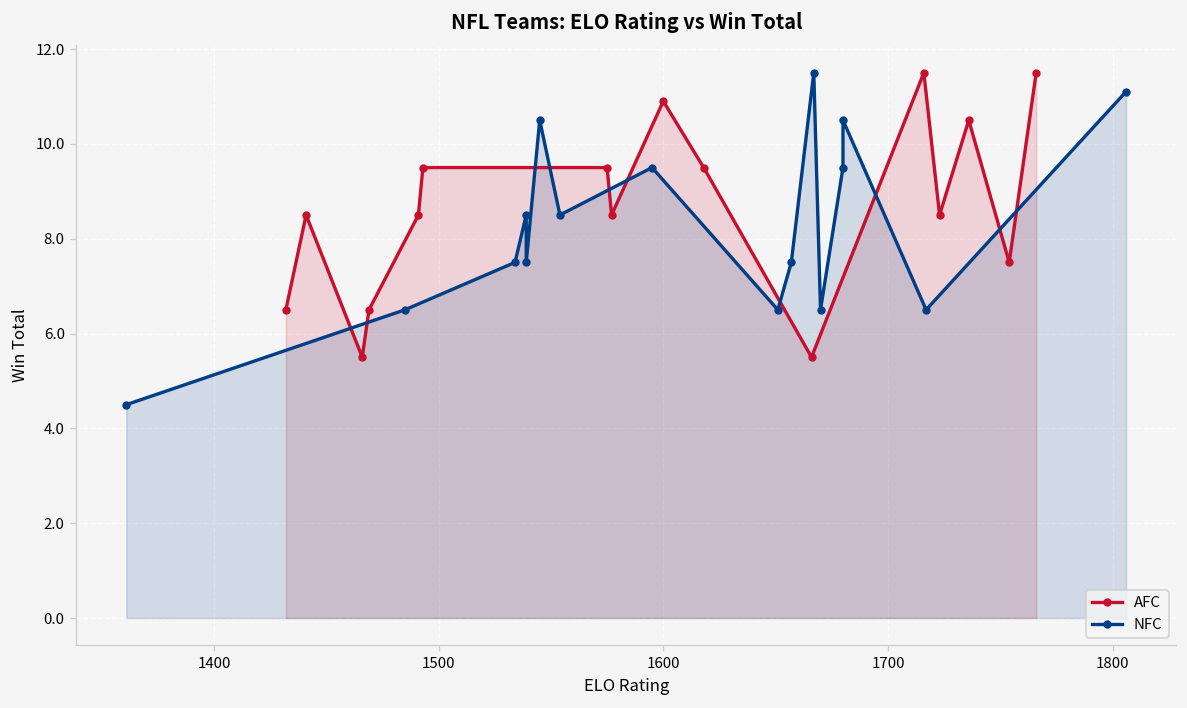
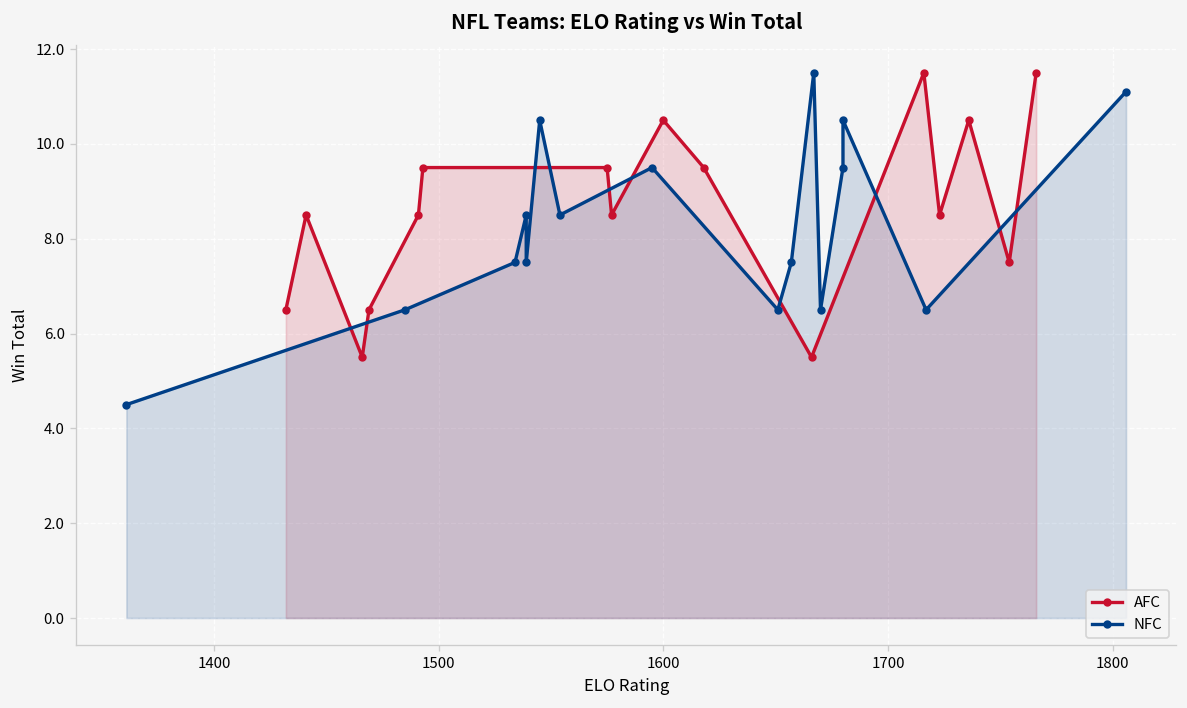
  {
    "AFC": {
-     "1600": 10.9
+     "1600": 10.5
    }
  }
